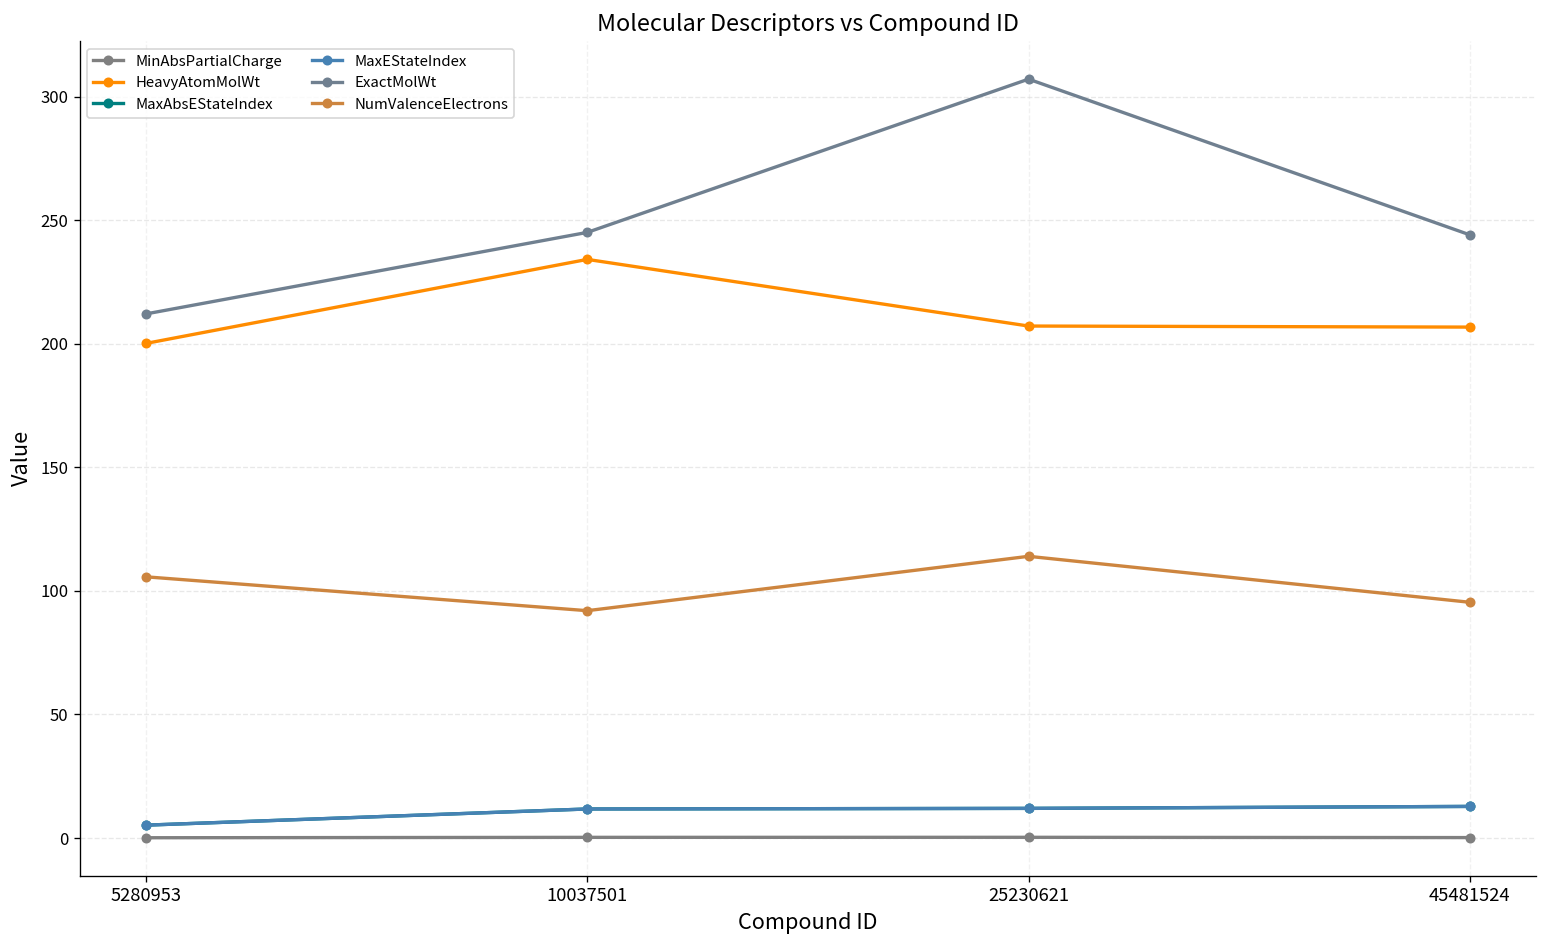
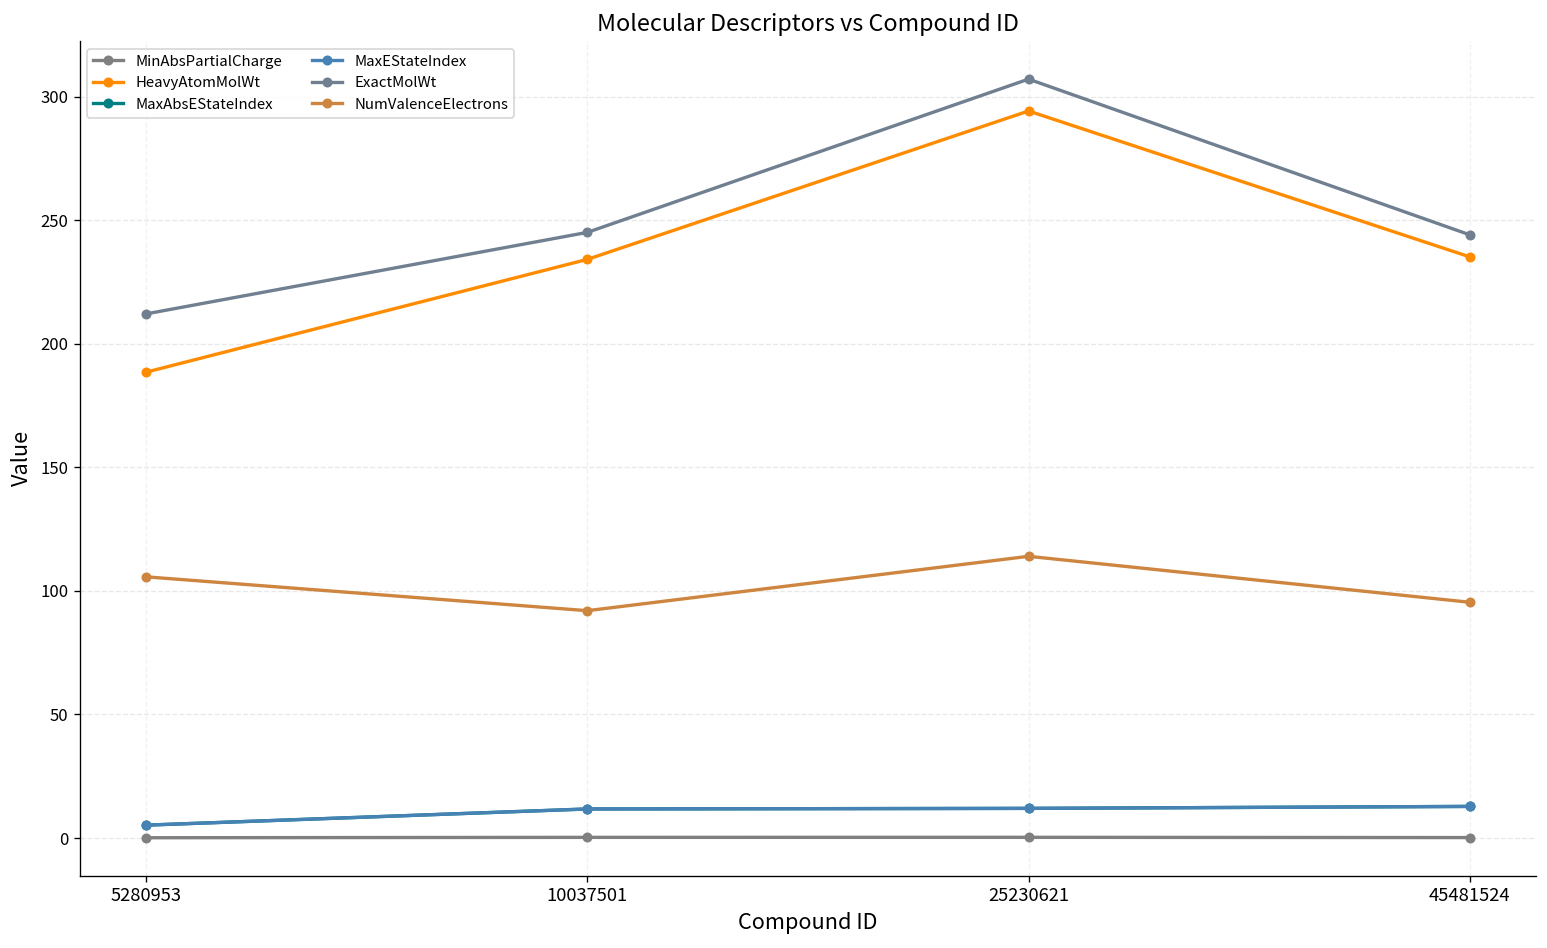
  {
    "HeavyAtomMolWt": {
-     "5280953": 200,
+     "5280953": 189,
      "10037501": 234,
-     "25230621": 207,
-     "45481524": 207
+     "25230621": 294,
+     "45481524": 235
    },
    "NumValenceElectrons": {
      "5280953": 106,
      "10037501": 92,
      "25230621": 114,
      "45481524": 95
    }
  }
